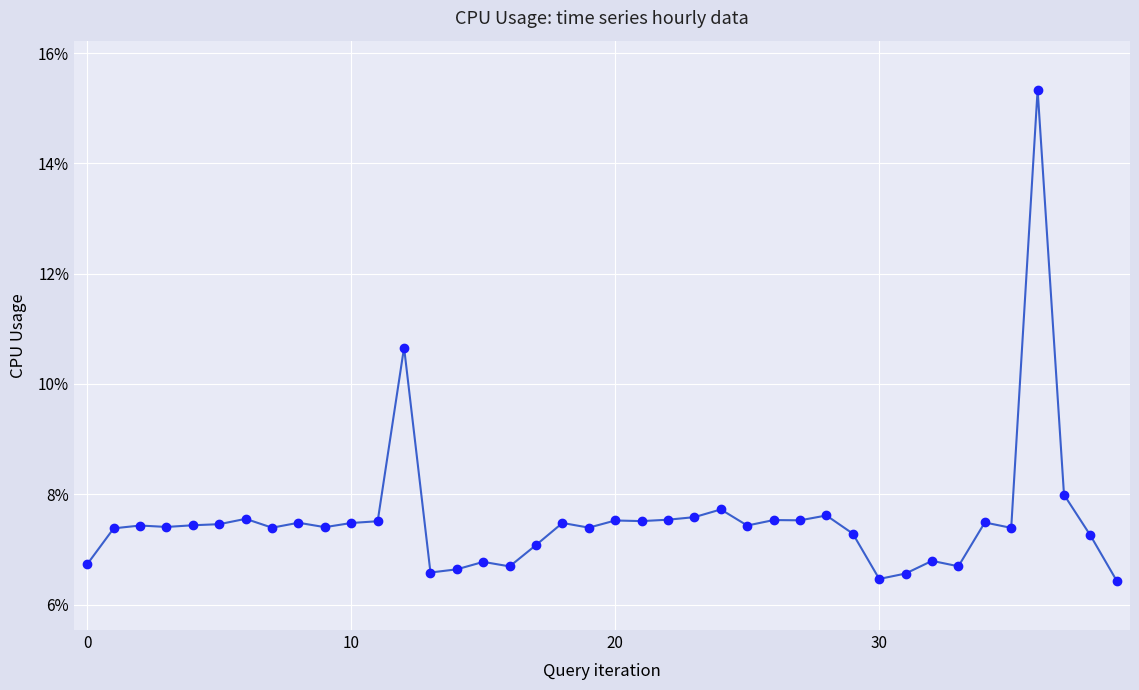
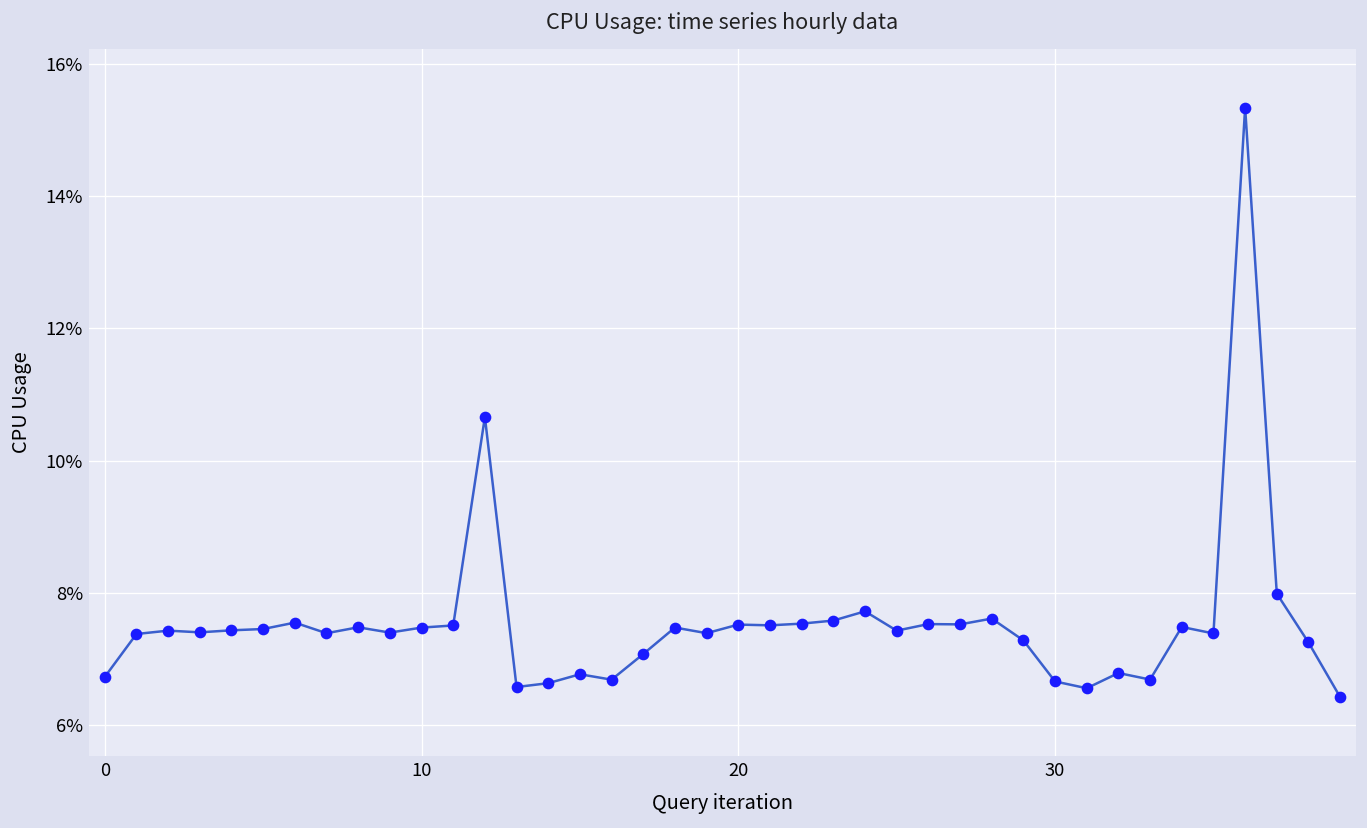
  {
    "0": "6.7%",
    "10": "7.5%",
    "20": "7.5%",
-   "30": "6.5%"
+   "30": "6.7%"
  }
